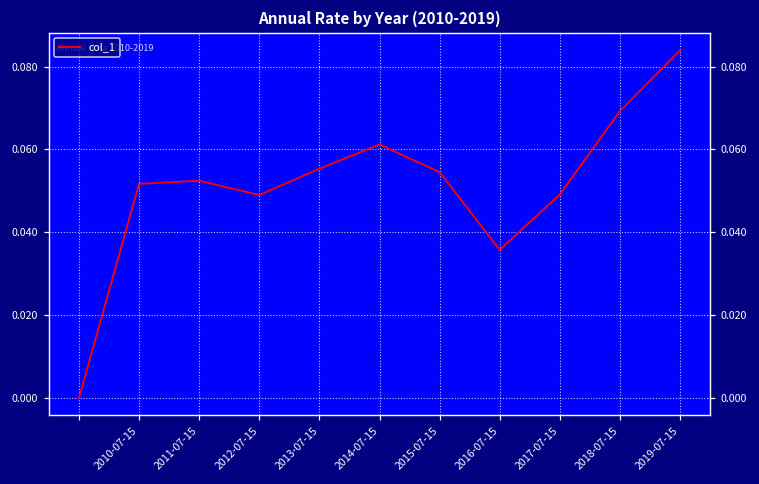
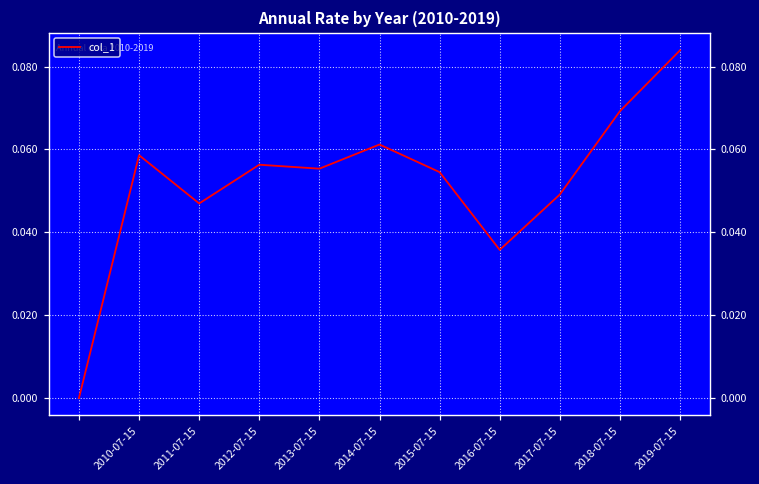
  {
-   "2010-07-15": 0.052,
-   "2011-07-15": 0.052,
-   "2012-07-15": 0.049,
+   "2010-07-15": 0.059,
+   "2011-07-15": 0.047,
+   "2012-07-15": 0.056,
    "2013-07-15": 0.055,
    "2014-07-15": 0.061,
    "2015-07-15": 0.055,
    "2016-07-15": 0.036,
    "2017-07-15": 0.049,
    "2018-07-15": 0.069,
    "2019-07-15": 0.084
  }
